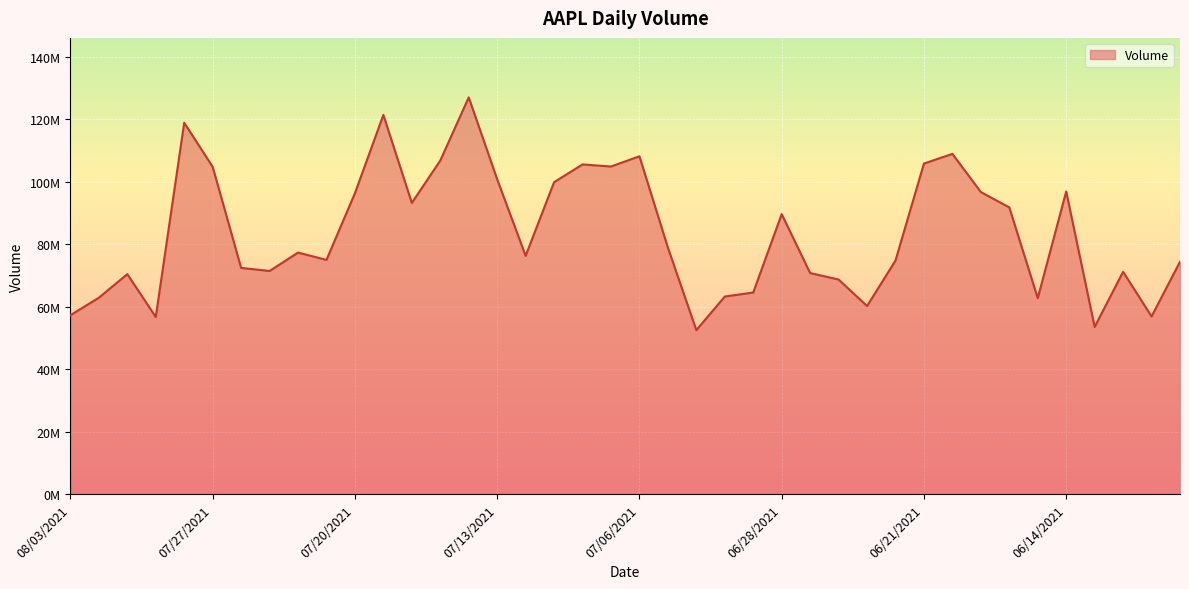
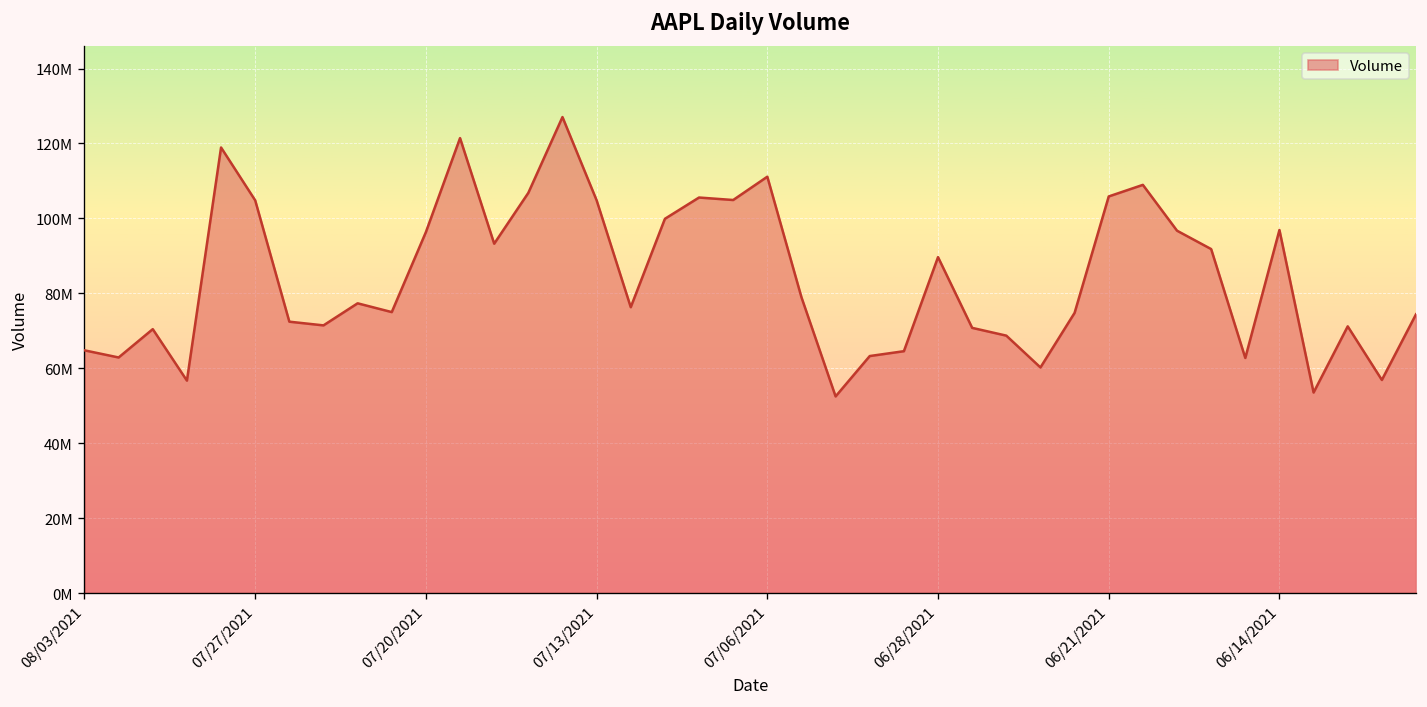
  {
-   "08/03/2021": 57000000,
+   "08/03/2021": 65000000,
    "07/27/2021": 105000000,
    "07/20/2021": 96000000,
-   "07/13/2021": 101000000,
-   "07/06/2021": 108000000,
+   "07/13/2021": 105000000,
+   "07/06/2021": 111000000,
    "06/28/2021": 90000000,
    "06/21/2021": 106000000,
    "06/14/2021": 97000000
  }
